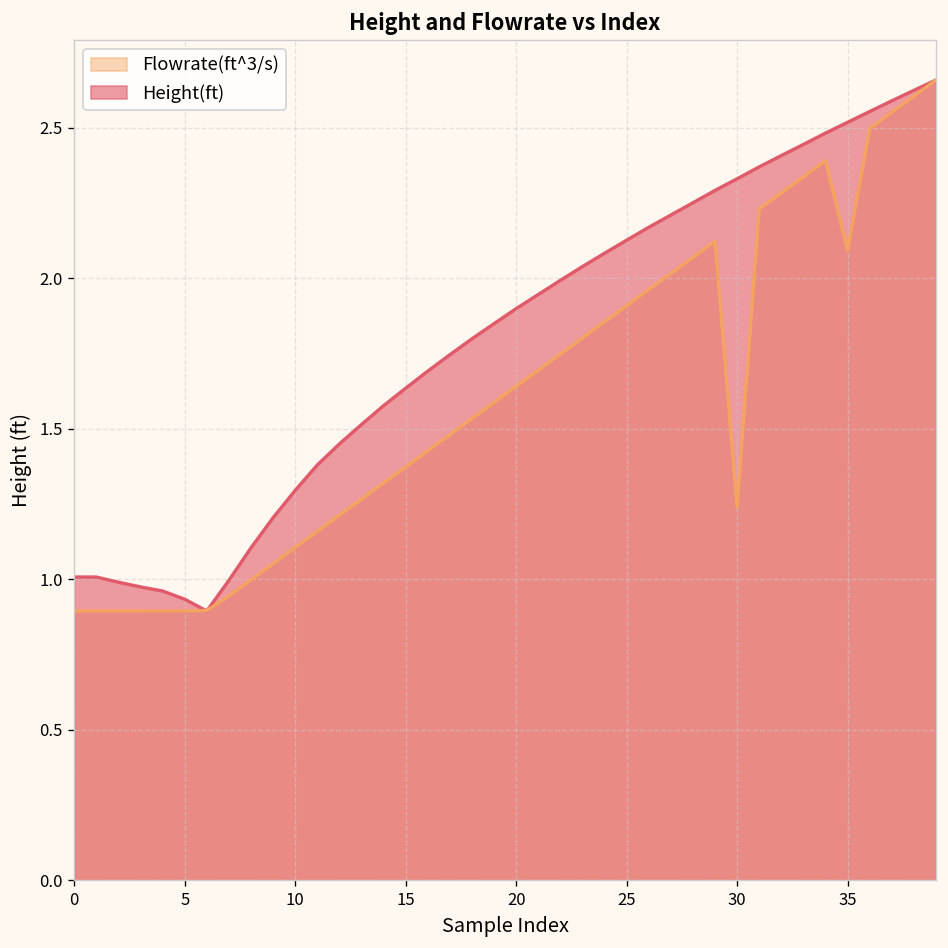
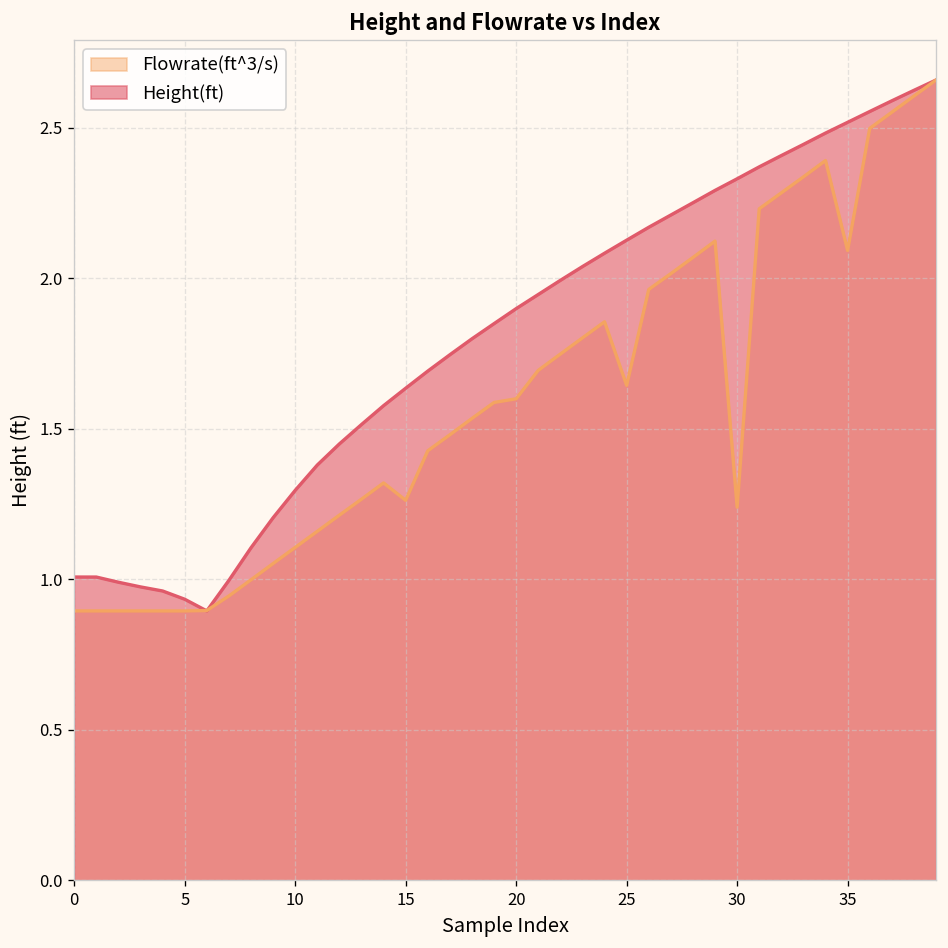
  {
    "Flowrate(ft^3/s)": {
      "0": 0.89,
      "5": 0.89,
      "10": 1.11,
-     "15": 1.37,
-     "20": 1.64,
-     "25": 1.91,
+     "15": 1.26,
+     "20": 1.60,
+     "25": 1.64,
      "30": 1.24,
      "35": 2.09
    },
    "Height(ft)": {
      "0": 1.01,
      "5": 0.93,
      "10": 1.30,
      "15": 1.63,
      "20": 1.90,
      "25": 2.13,
      "30": 2.33,
      "35": 2.52
    }
  }
